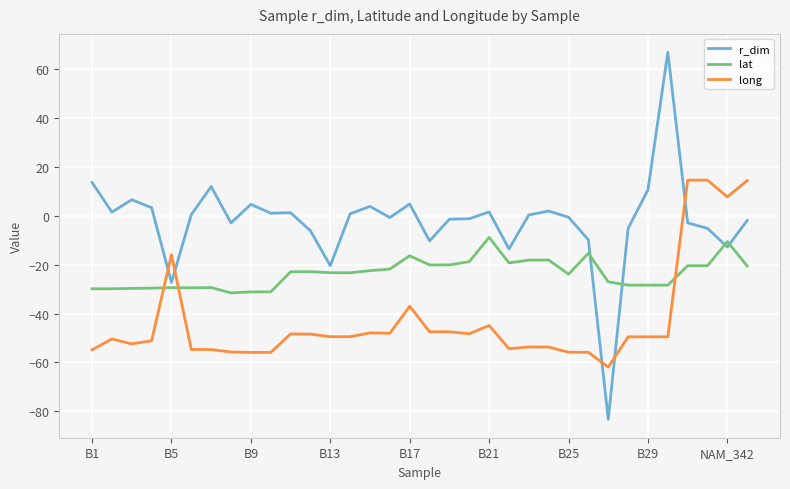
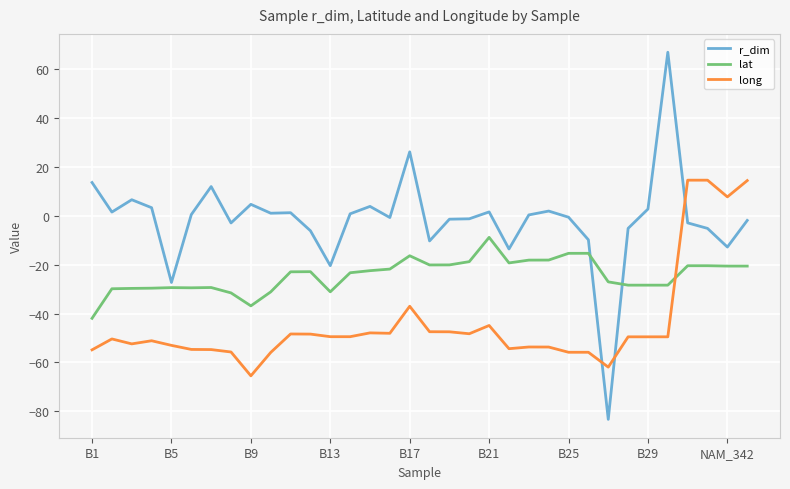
  {
    "r_dim": {
      "B1": 14,
      "B5": -27,
      "B9": 5,
      "B13": -20,
-     "B17": 5,
+     "B17": 26,
      "B21": 2,
      "B25": -1,
-     "B29": 11,
+     "B29": 3,
      "NAM_342": -13
    },
    "lat": {
-     "B1": -30,
+     "B1": -42,
      "B5": -29,
-     "B9": -31,
-     "B13": -23,
+     "B9": -37,
+     "B13": -31,
      "B17": -16,
      "B21": -9,
-     "B25": -24,
+     "B25": -15,
      "B29": -28,
-     "NAM_342": -11
+     "NAM_342": -21
    },
    "long": {
      "B1": -55,
-     "B5": -16,
-     "B9": -56,
+     "B5": -53,
+     "B9": -65,
      "B13": -49,
      "B17": -37,
      "B21": -45,
      "B25": -56,
      "B29": -50,
      "NAM_342": 8
    }
  }
